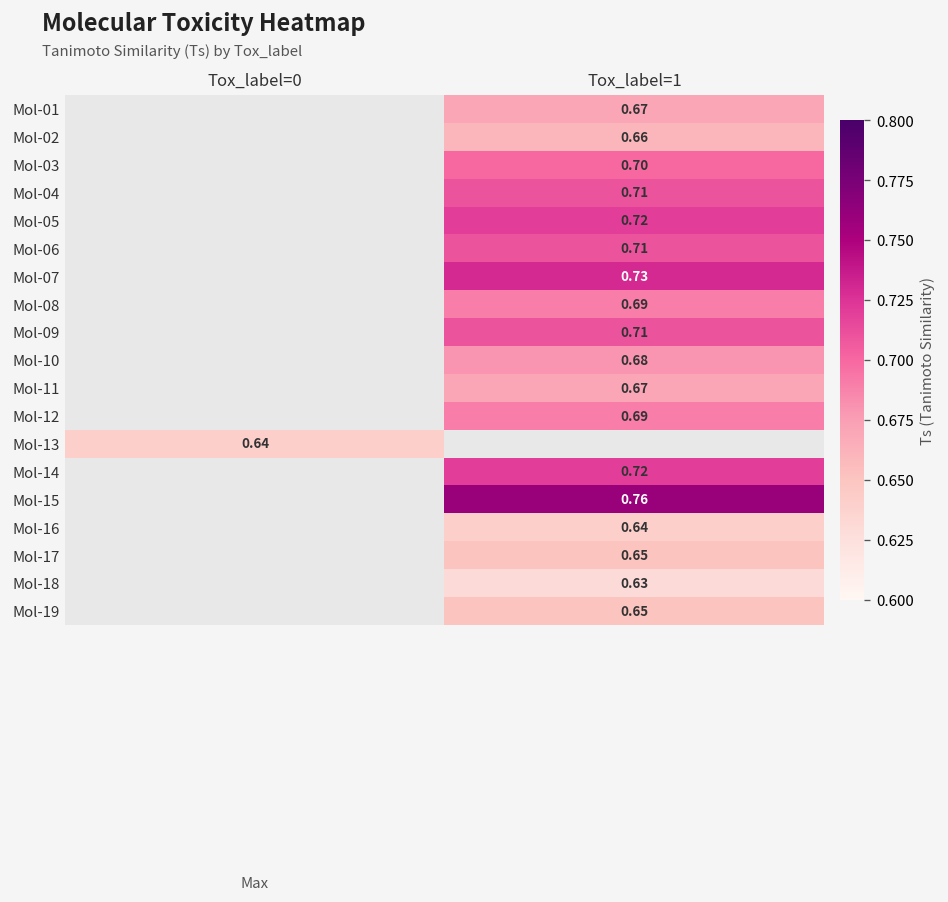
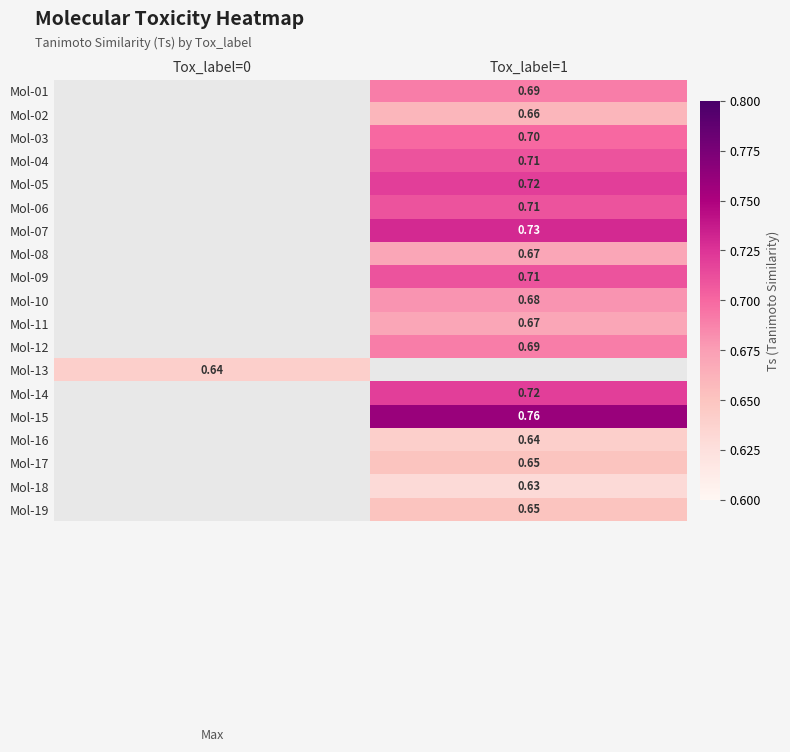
  {
    "Mol-01": {
-     "Tox_label=1": 0.67
+     "Tox_label=1": 0.69
    },
    "Mol-02": {
      "Tox_label=1": 0.66
    },
    "Mol-03": {
      "Tox_label=1": 0.70
    },
    "Mol-04": {
      "Tox_label=1": 0.71
    },
    "Mol-05": {
      "Tox_label=1": 0.72
    },
    "Mol-06": {
      "Tox_label=1": 0.71
    },
    "Mol-07": {
      "Tox_label=1": 0.73
    },
    "Mol-08": {
-     "Tox_label=1": 0.69
+     "Tox_label=1": 0.67
    },
    "Mol-09": {
      "Tox_label=1": 0.71
    },
    "Mol-10": {
      "Tox_label=1": 0.68
    },
    "Mol-11": {
      "Tox_label=1": 0.67
    },
    "Mol-12": {
      "Tox_label=1": 0.69
    },
    "Mol-13": {
      "Tox_label=0": 0.64
    },
    "Mol-14": {
      "Tox_label=1": 0.72
    },
    "Mol-15": {
      "Tox_label=1": 0.76
    },
    "Mol-16": {
      "Tox_label=1": 0.64
    },
    "Mol-17": {
      "Tox_label=1": 0.65
    },
    "Mol-18": {
      "Tox_label=1": 0.63
    },
    "Mol-19": {
      "Tox_label=1": 0.65
    }
  }
